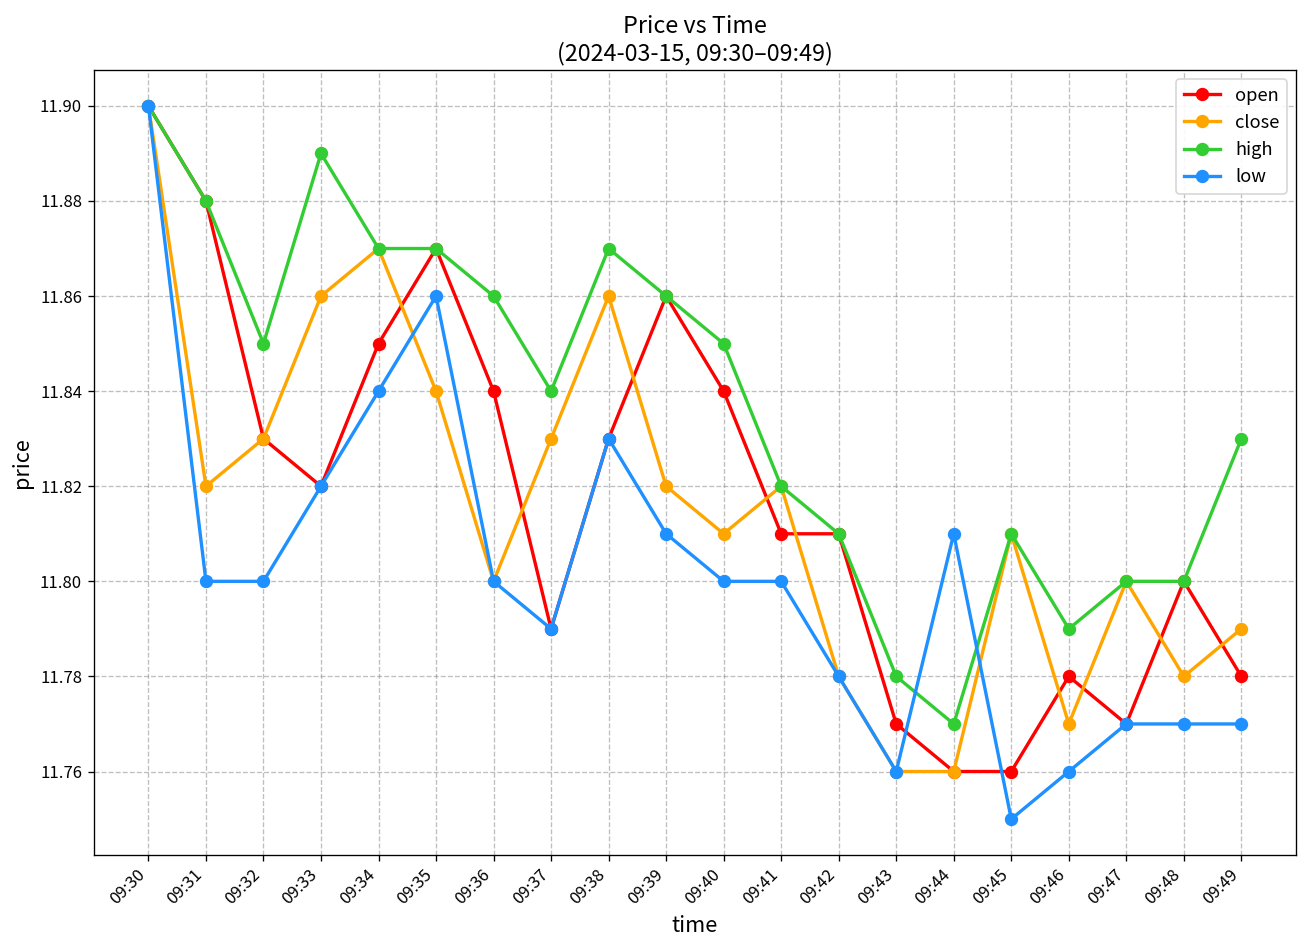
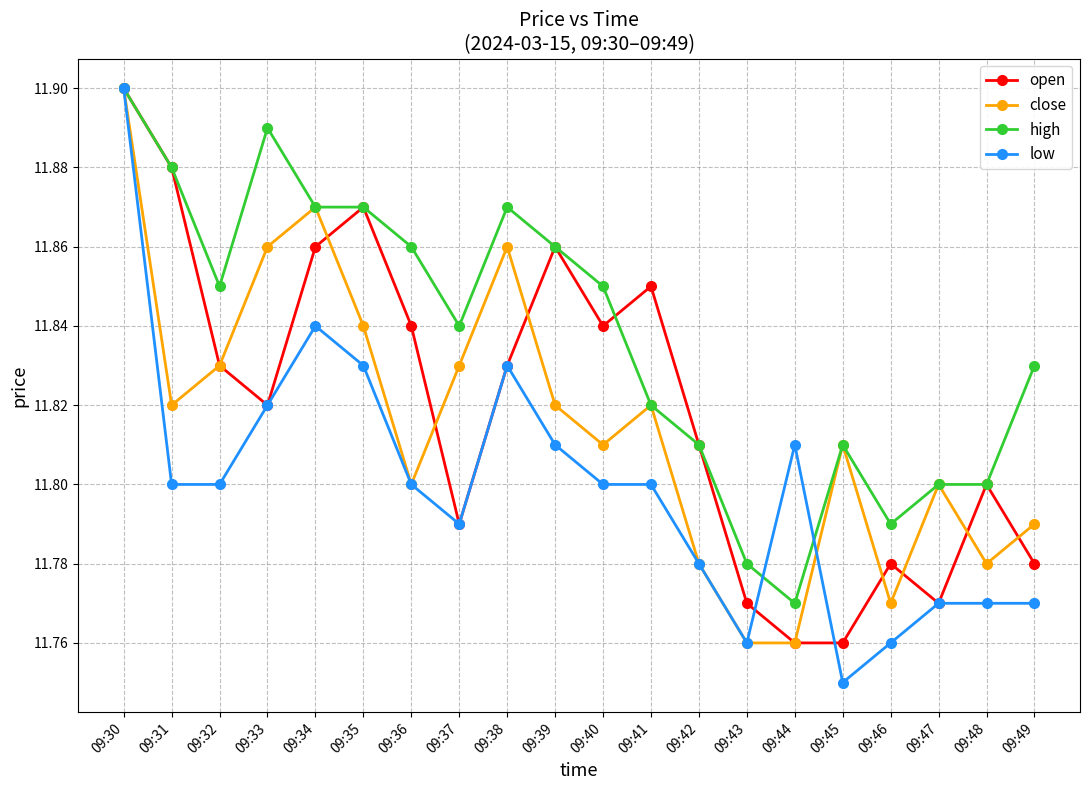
  {
    "open": {
-     "09:34": 11.85,
+     "09:34": 11.86,
      "09:36": 11.84,
      "09:40": 11.84,
-     "09:41": 11.81,
+     "09:41": 11.85,
      "09:43": 11.77,
      "09:45": 11.76,
      "09:46": 11.78,
      "09:49": 11.78
    },
    "close": {
      "09:31": 11.82,
      "09:33": 11.86,
      "09:35": 11.84,
      "09:37": 11.83,
      "09:38": 11.86,
      "09:39": 11.82,
      "09:40": 11.81,
      "09:46": 11.77,
      "09:48": 11.78,
      "09:49": 11.79
    },
    "high": {
      "09:32": 11.85,
      "09:33": 11.89,
      "09:36": 11.86,
      "09:37": 11.84,
      "09:38": 11.87,
      "09:40": 11.85,
      "09:43": 11.78,
      "09:44": 11.77,
      "09:46": 11.79,
      "09:49": 11.83
    },
    "low": {
      "09:31": 11.80,
      "09:32": 11.80,
      "09:34": 11.84,
-     "09:35": 11.86,
+     "09:35": 11.83,
      "09:39": 11.81,
      "09:40": 11.80,
      "09:41": 11.80,
      "09:44": 11.81,
      "09:45": 11.75,
      "09:46": 11.76,
      "09:48": 11.77,
      "09:49": 11.77
    }
  }
